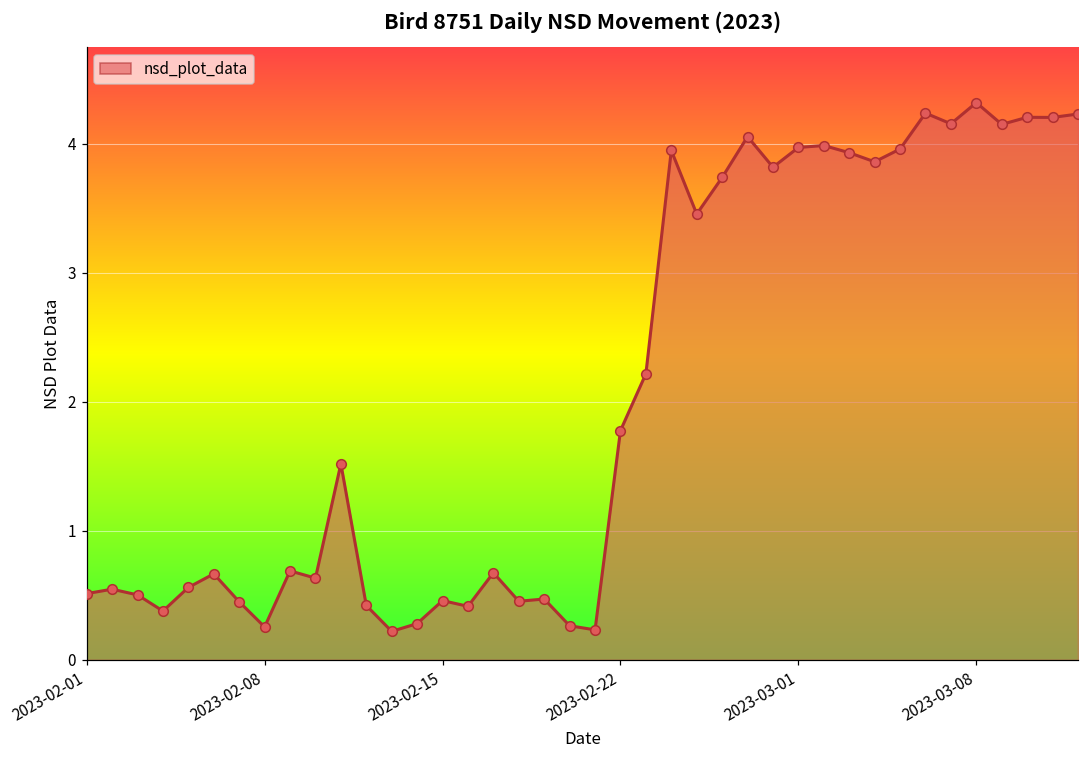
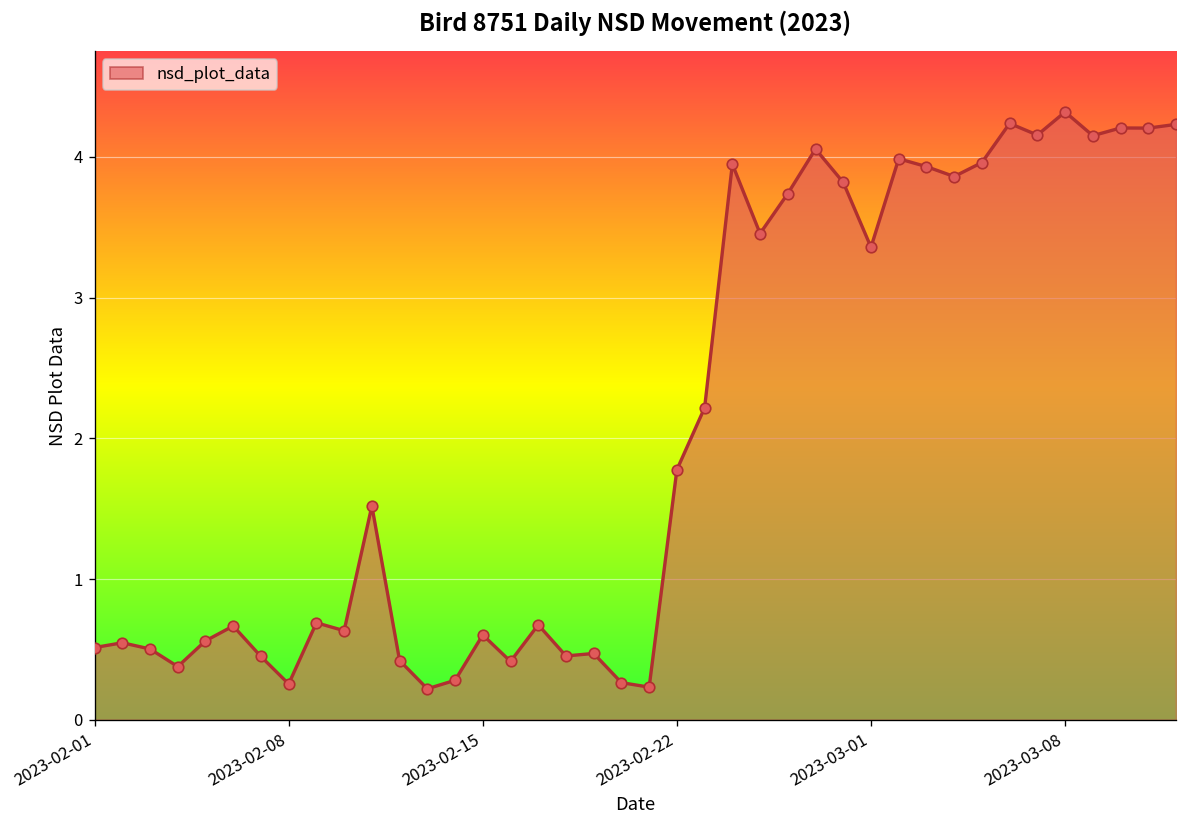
  {
    "2023-02-01": 0.51,
    "2023-02-08": 0.26,
-   "2023-02-15": 0.46,
+   "2023-02-15": 0.60,
    "2023-02-22": 1.78,
-   "2023-03-01": 3.97,
+   "2023-03-01": 3.36,
    "2023-03-08": 4.32
  }
